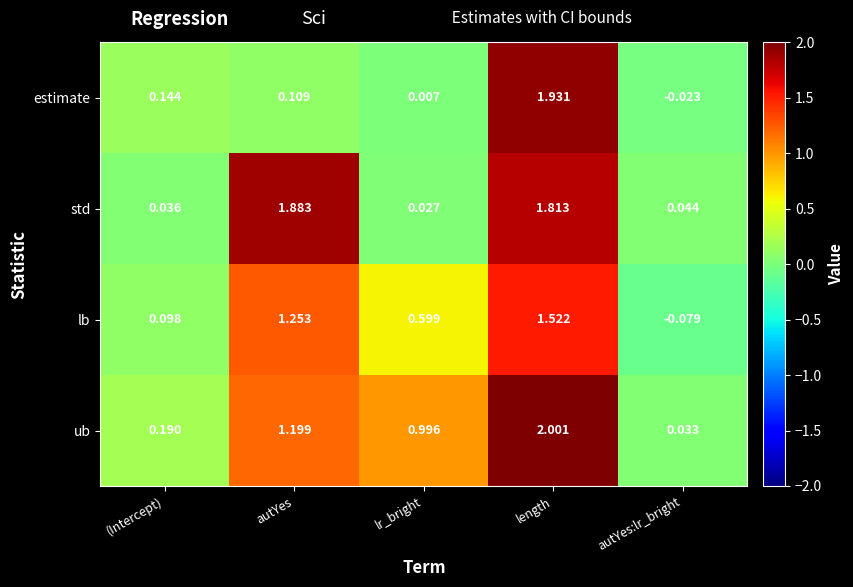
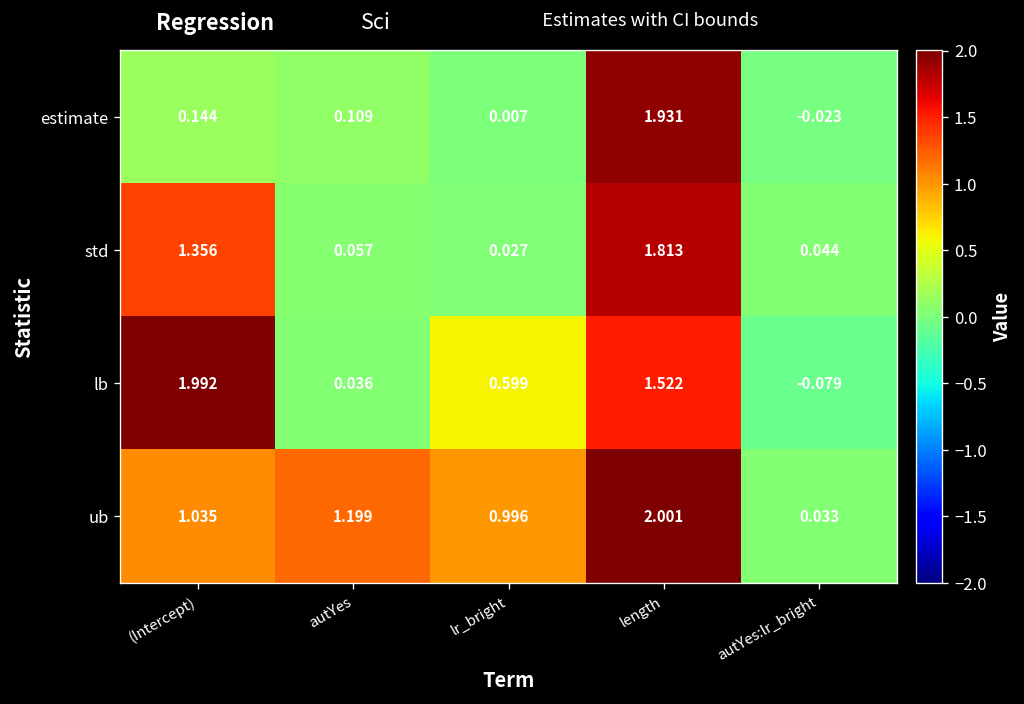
  {
    "estimate": {
      "(Intercept)": 0.144,
      "autYes": 0.109,
      "lr_bright": 0.007,
      "length": 1.931,
      "autYes:lr_bright": -0.023
    },
    "std": {
-     "(Intercept)": 0.036,
-     "autYes": 1.883,
+     "(Intercept)": 1.356,
+     "autYes": 0.057,
      "lr_bright": 0.027,
      "length": 1.813,
      "autYes:lr_bright": 0.044
    },
    "lb": {
-     "(Intercept)": 0.098,
-     "autYes": 1.253,
+     "(Intercept)": 1.992,
+     "autYes": 0.036,
      "lr_bright": 0.599,
      "length": 1.522,
      "autYes:lr_bright": -0.079
    },
    "ub": {
-     "(Intercept)": 0.190,
+     "(Intercept)": 1.035,
      "autYes": 1.199,
      "lr_bright": 0.996,
      "length": 2.001,
      "autYes:lr_bright": 0.033
    }
  }
